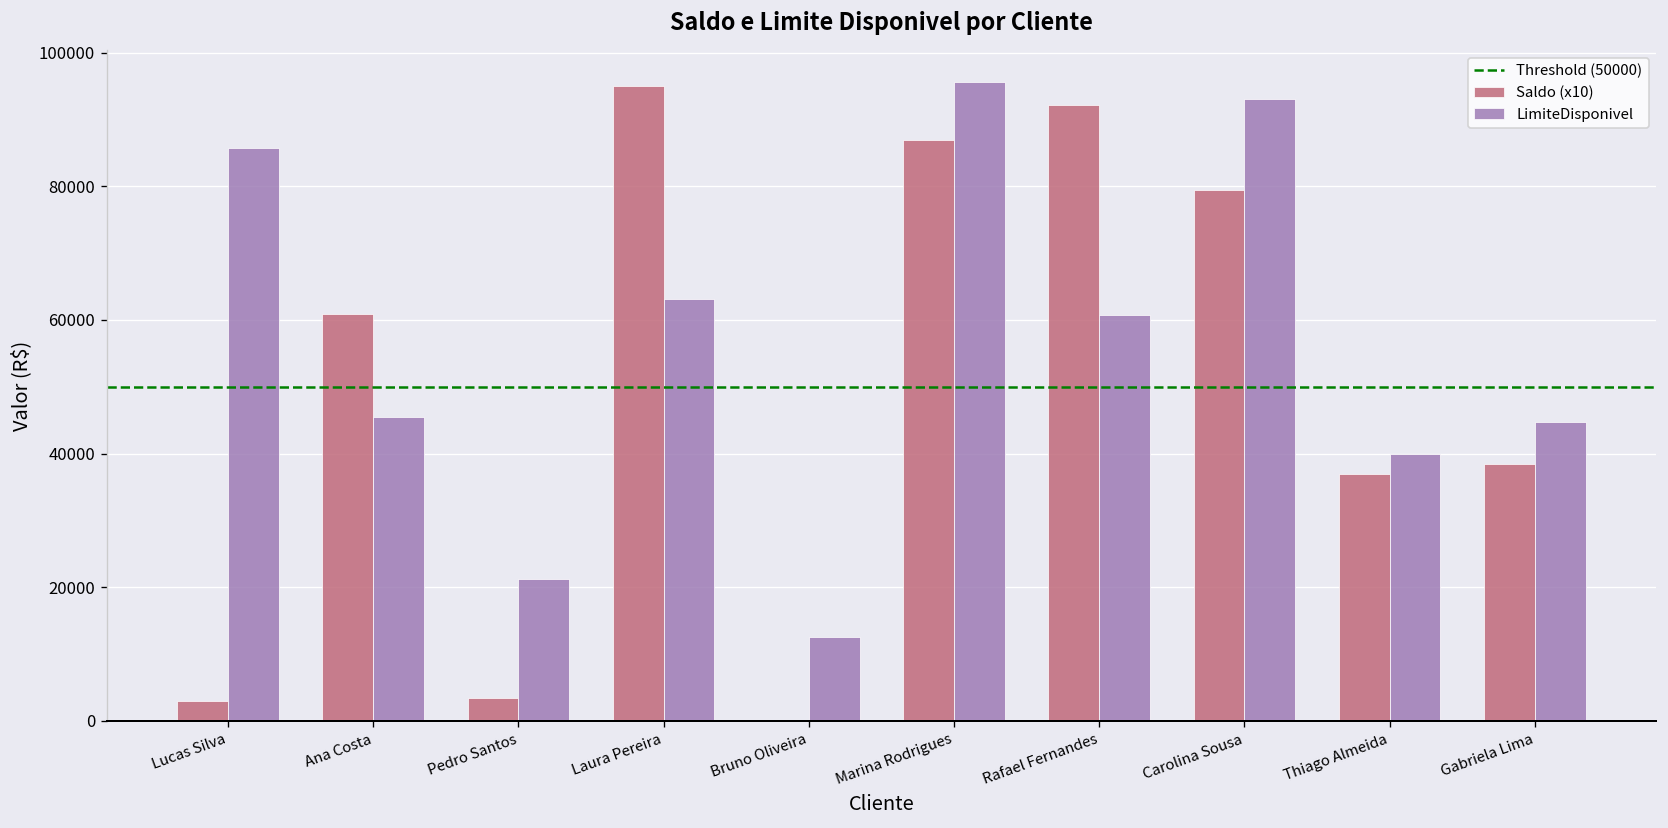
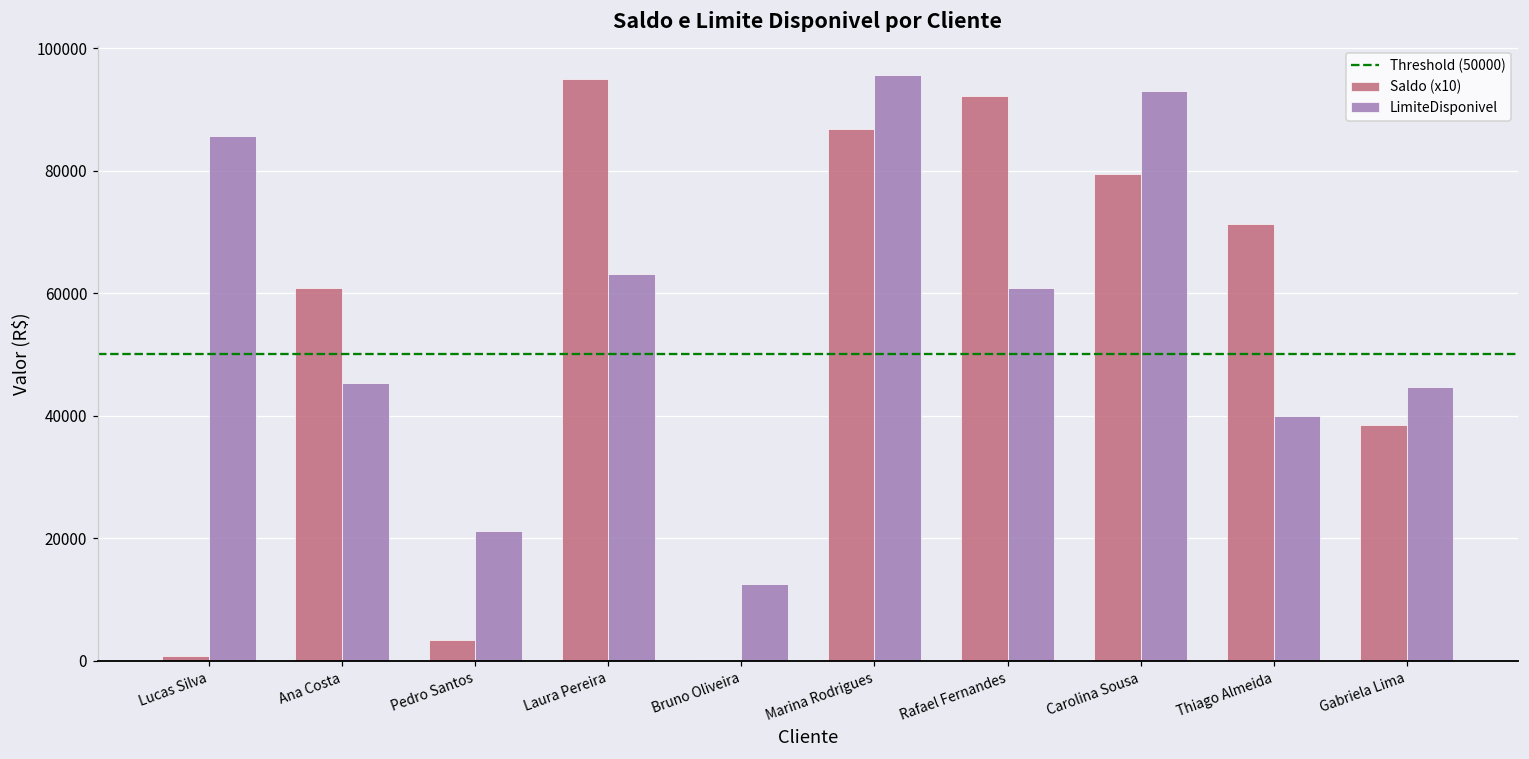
  {
    "Saldo (x10)": {
-     "Lucas Silva": 3000,
+     "Lucas Silva": 1000,
      "Ana Costa": 61000,
      "Pedro Santos": 3000,
      "Laura Pereira": 95000,
      "Marina Rodrigues": 87000,
      "Rafael Fernandes": 92000,
      "Carolina Sousa": 79000,
-     "Thiago Almeida": 37000,
+     "Thiago Almeida": 71000,
      "Gabriela Lima": 38000
    },
    "LimiteDisponivel": {
      "Lucas Silva": 86000,
      "Ana Costa": 45000,
      "Pedro Santos": 21000,
      "Laura Pereira": 63000,
      "Bruno Oliveira": 13000,
      "Marina Rodrigues": 96000,
      "Rafael Fernandes": 61000,
      "Carolina Sousa": 93000,
      "Thiago Almeida": 40000,
      "Gabriela Lima": 45000
    }
  }
